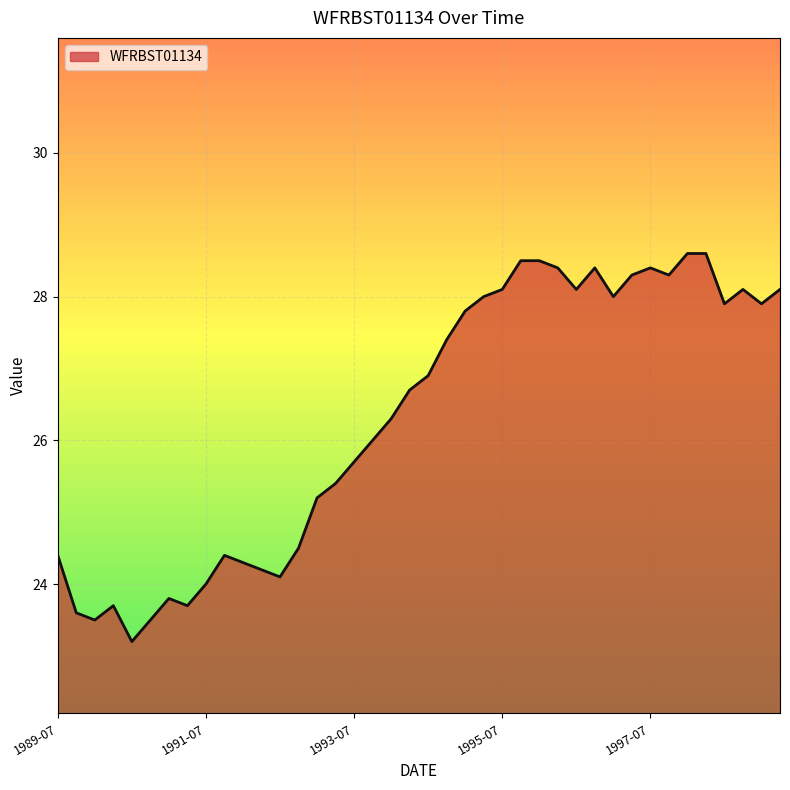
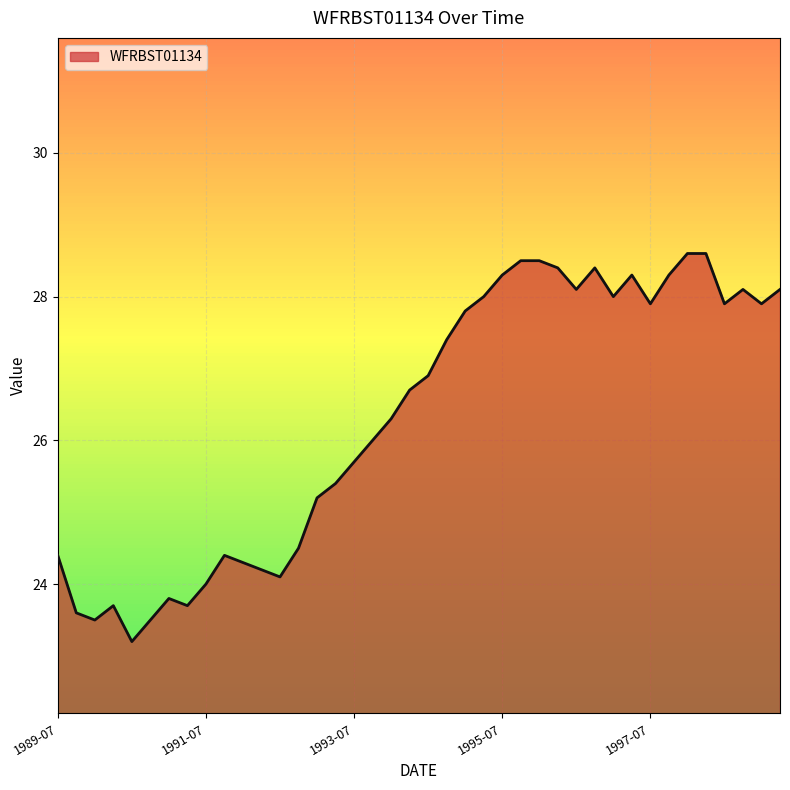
  {
    "1989-07": 24.4,
    "1991-07": 24.0,
    "1993-07": 25.7,
-   "1995-07": 28.1,
-   "1997-07": 28.4
+   "1995-07": 28.3,
+   "1997-07": 27.9
  }
